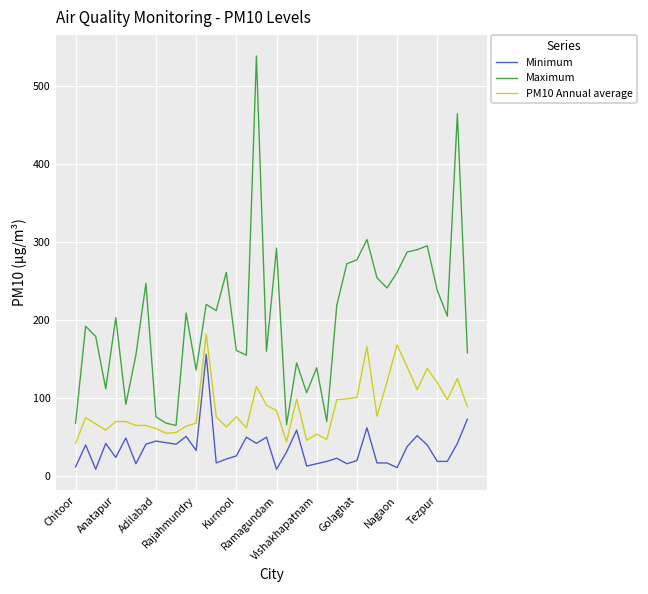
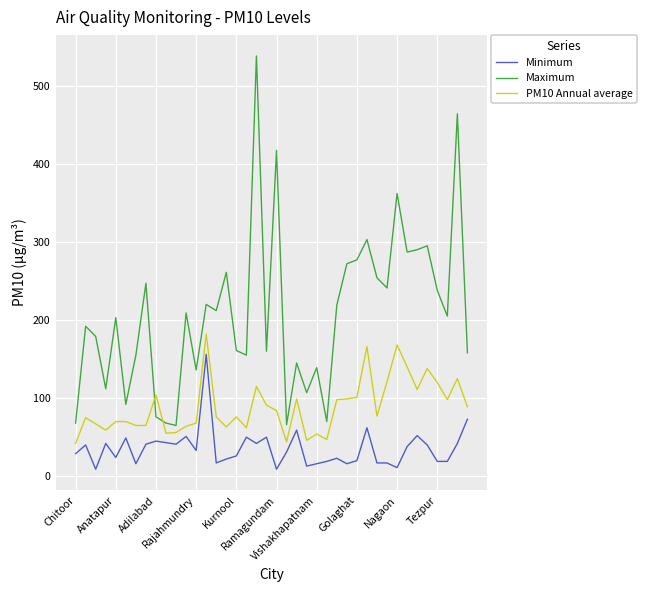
  {
    "Minimum": {
-     "Chitoor": 10,
+     "Chitoor": 30,
      "Anatapur": 20,
      "Adilabad": 50,
      "Rajahmundry": 30,
      "Kurnool": 30,
      "Ramagundam": 10,
      "Vishakhapatnam": 20,
      "Golaghat": 20,
      "Nagaon": 10,
      "Tezpur": 20
    },
    "Maximum": {
      "Chitoor": 70,
      "Anatapur": 200,
      "Adilabad": 80,
      "Rajahmundry": 140,
      "Kurnool": 160,
-     "Ramagundam": 290,
+     "Ramagundam": 420,
      "Vishakhapatnam": 140,
      "Golaghat": 280,
-     "Nagaon": 260,
+     "Nagaon": 360,
      "Tezpur": 240
    },
    "PM10 Annual average": {
      "Chitoor": 40,
      "Anatapur": 70,
-     "Adilabad": 60,
+     "Adilabad": 100,
      "Rajahmundry": 70,
      "Kurnool": 80,
      "Ramagundam": 80,
      "Vishakhapatnam": 50,
      "Golaghat": 100,
      "Nagaon": 170,
      "Tezpur": 120
    }
  }
